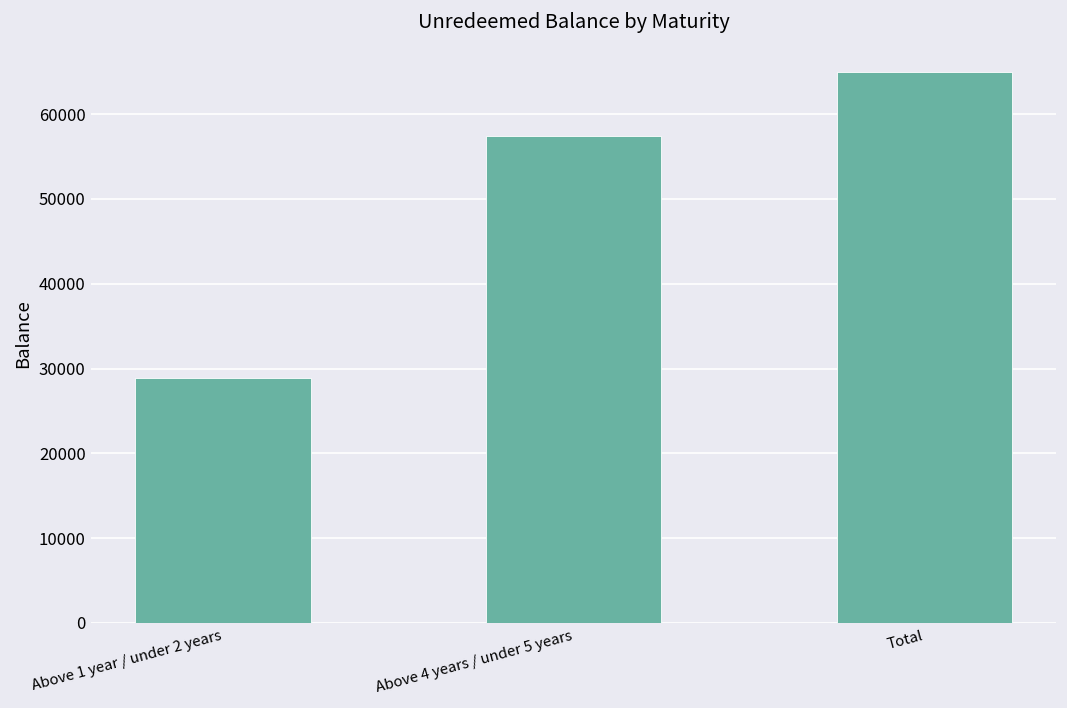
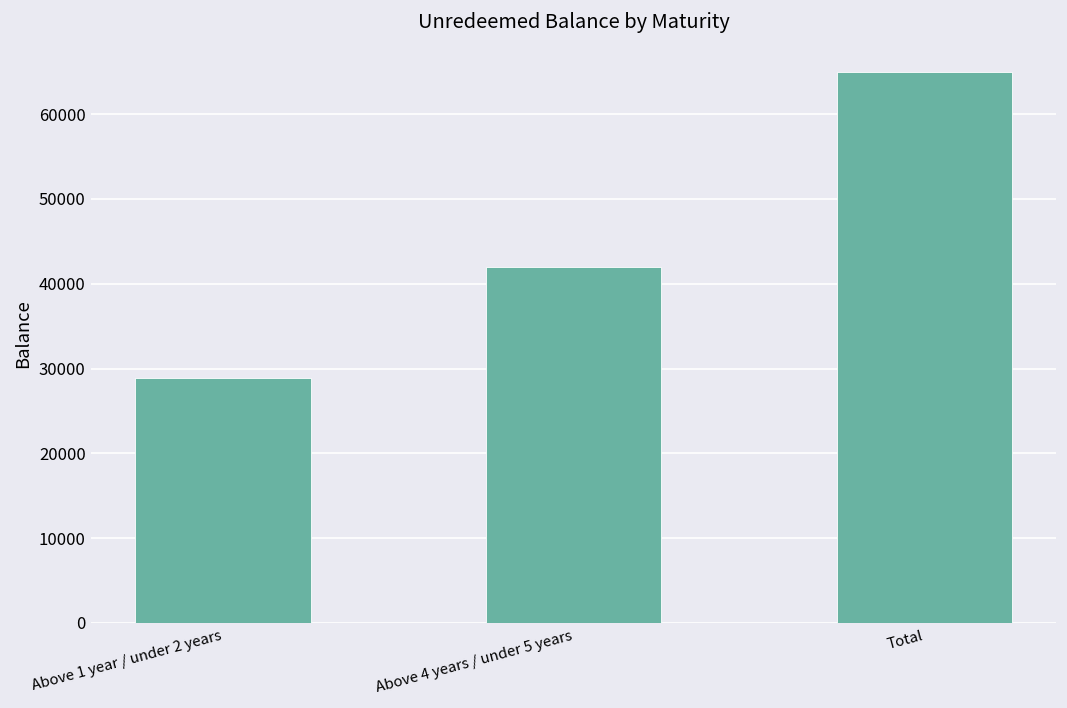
  {
    "Above 1 year / under 2 years": 29000,
-   "Above 4 years / under 5 years": 57000,
+   "Above 4 years / under 5 years": 42000,
    "Total": 65000
  }
